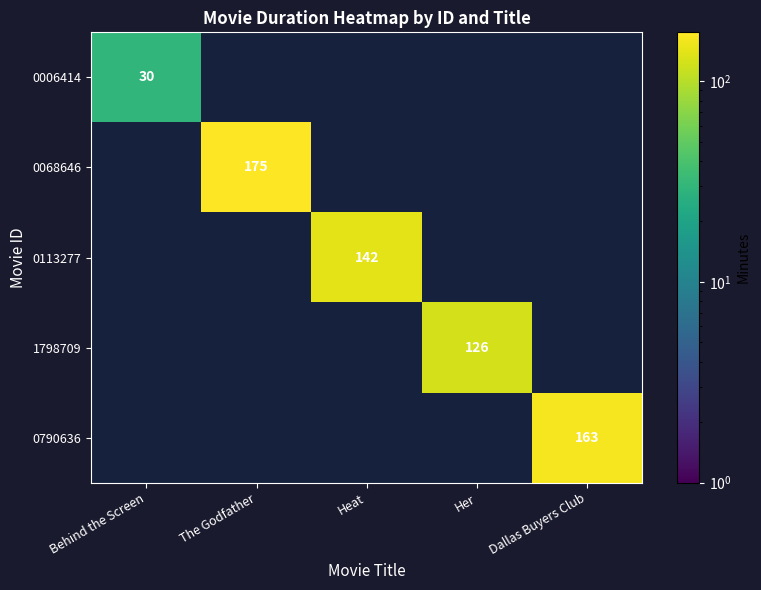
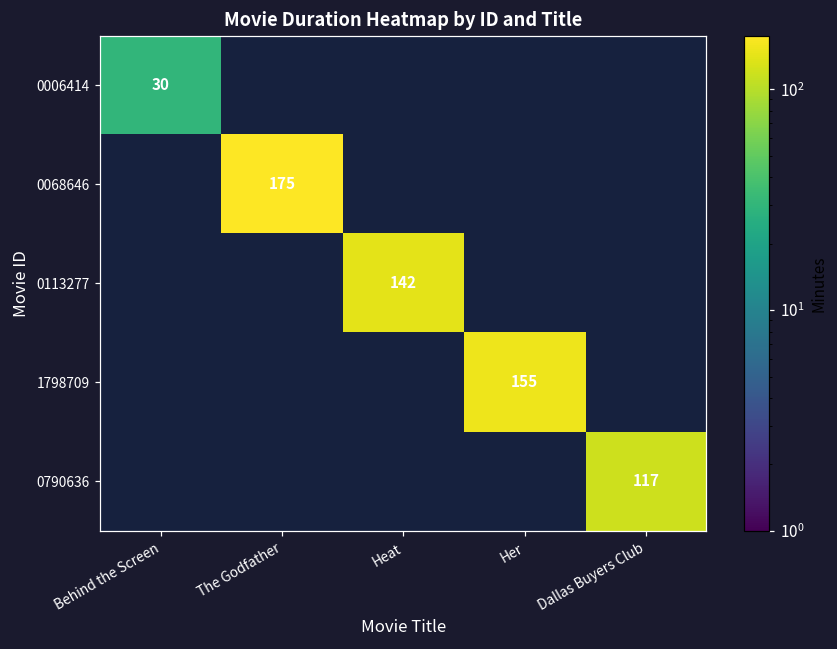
  {
    "0006414": {
      "Behind the Screen": 30
    },
    "0068646": {
      "The Godfather": 175
    },
    "0113277": {
      "Heat": 142
    },
    "1798709": {
-     "Her": 126
+     "Her": 155
    },
    "0790636": {
-     "Dallas Buyers Club": 163
+     "Dallas Buyers Club": 117
    }
  }
